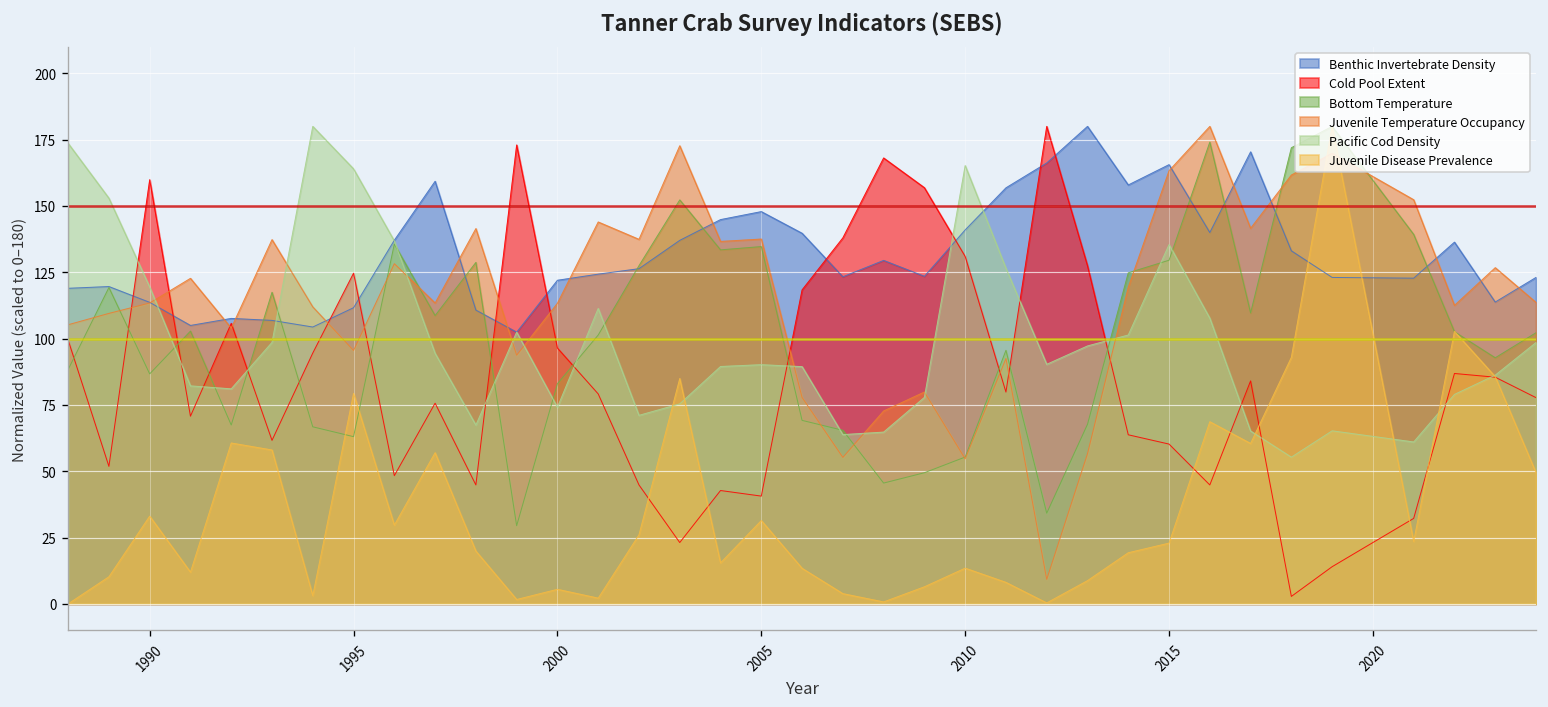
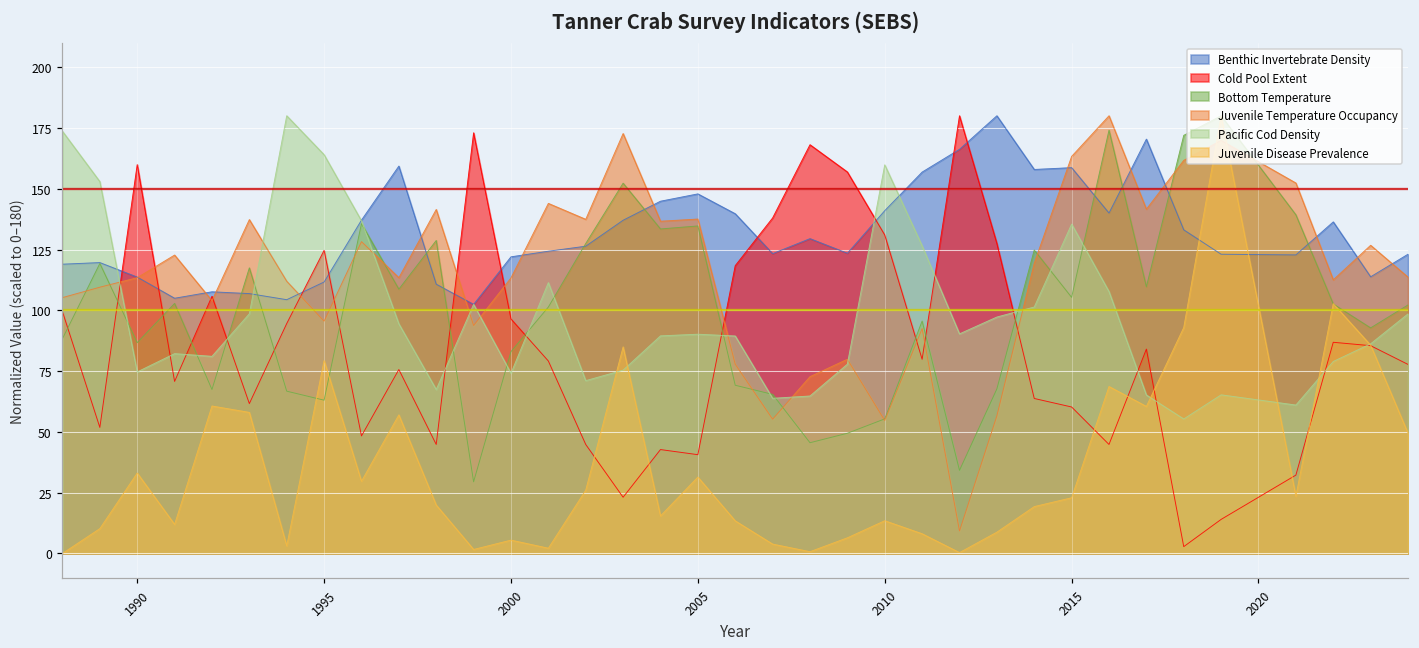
  {
    "Benthic Invertebrate Density": {
      "1995": 112,
      "2000": 122,
      "2005": 148,
      "2010": 141,
-     "2015": 166
+     "2015": 159
    },
    "Cold Pool Extent": {
      "1990": 160,
      "1995": 125,
      "2000": 96,
      "2005": 41,
      "2010": 131,
      "2015": 60
    },
    "Bottom Temperature": {
      "1990": 87,
      "1995": 63,
      "2000": 83,
      "2005": 135,
-     "2015": 130
+     "2015": 105
    },
    "Pacific Cod Density": {
-     "1990": 119,
+     "1990": 75,
      "1995": 164,
      "2000": 74,
      "2005": 90,
-     "2010": 165,
+     "2010": 160,
      "2015": 135
    }
  }
